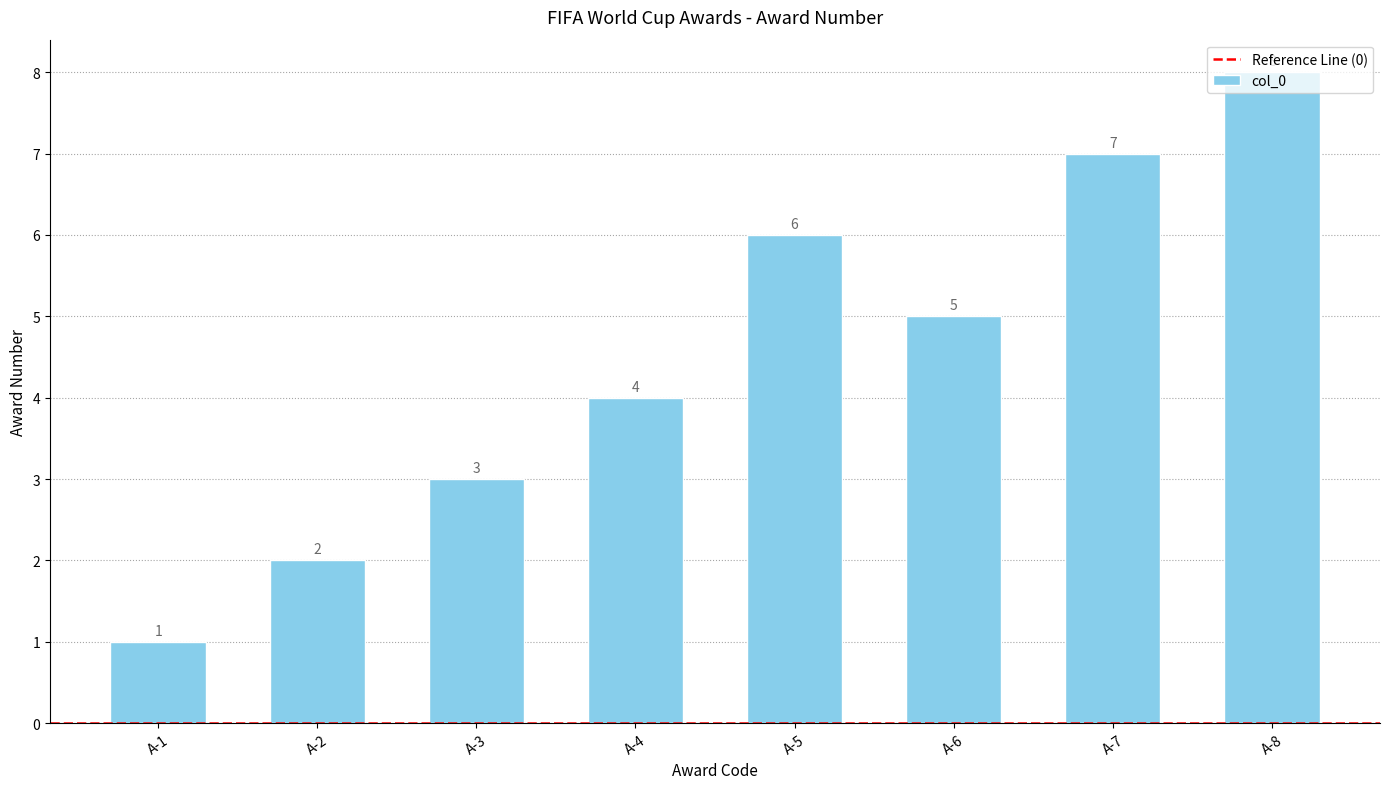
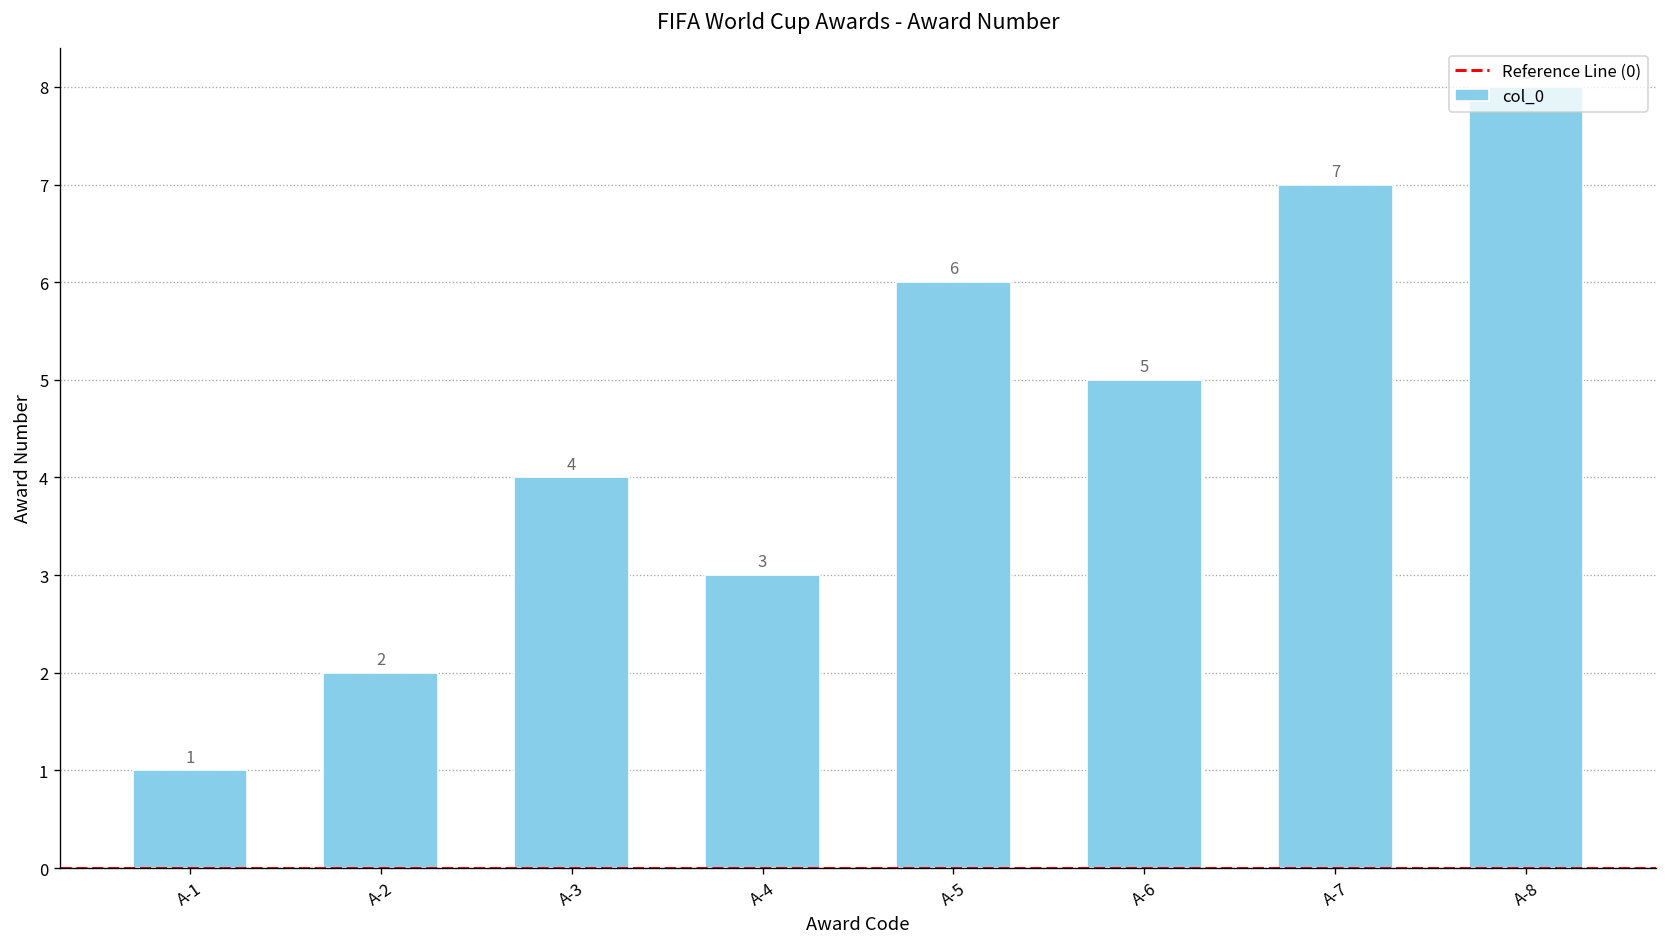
  {
    "A-1": 1,
    "A-2": 2,
-   "A-3": 3,
-   "A-4": 4,
+   "A-3": 4,
+   "A-4": 3,
    "A-5": 6,
    "A-6": 5,
    "A-7": 7
  }
